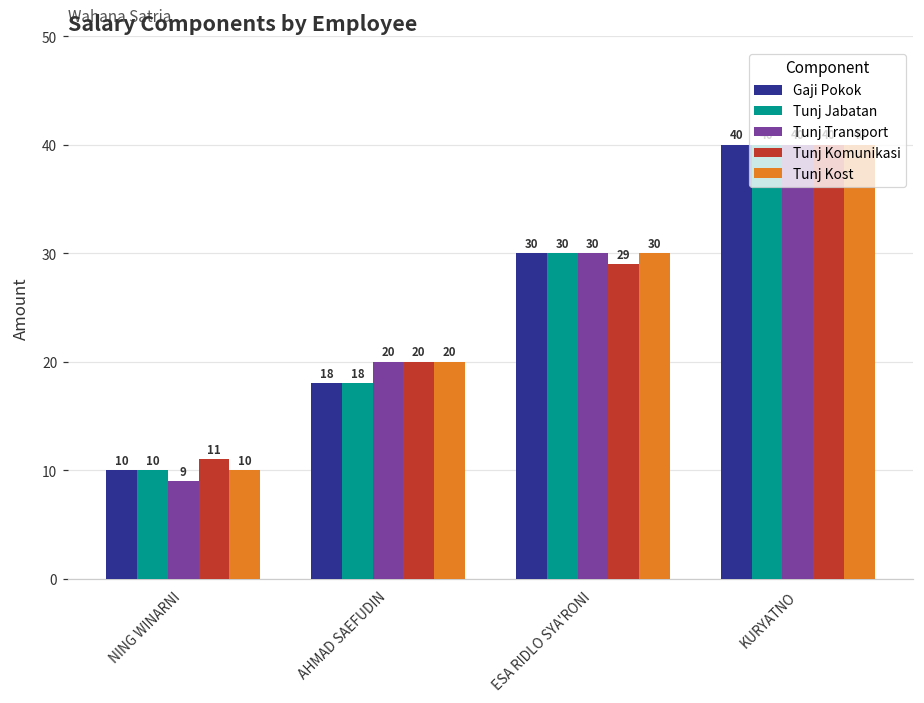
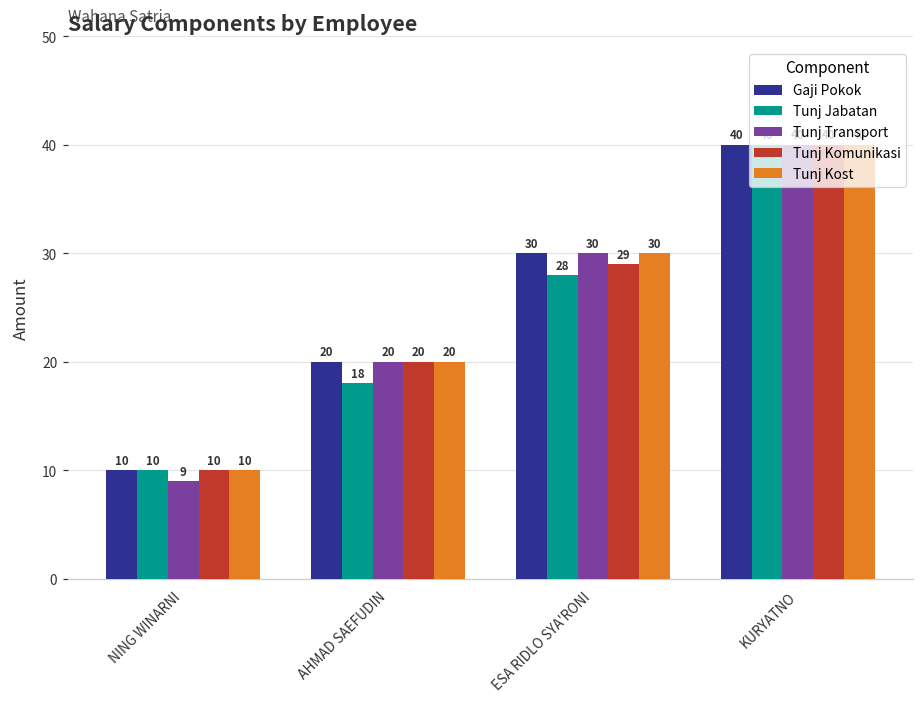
  {
    "Gaji Pokok": {
      "NING WINARNI": 10,
-     "AHMAD SAEFUDIN": 18,
+     "AHMAD SAEFUDIN": 20,
      "ESA RIDLO SYA'RONI": 30,
      "KURYATNO": 40
    },
    "Tunj Jabatan": {
      "NING WINARNI": 10,
      "AHMAD SAEFUDIN": 18,
-     "ESA RIDLO SYA'RONI": 30
+     "ESA RIDLO SYA'RONI": 28
    },
    "Tunj Transport": {
      "NING WINARNI": 9,
      "AHMAD SAEFUDIN": 20,
      "ESA RIDLO SYA'RONI": 30
    },
    "Tunj Komunikasi": {
-     "NING WINARNI": 11,
+     "NING WINARNI": 10,
      "AHMAD SAEFUDIN": 20,
      "ESA RIDLO SYA'RONI": 29
    },
    "Tunj Kost": {
      "NING WINARNI": 10,
      "AHMAD SAEFUDIN": 20,
      "ESA RIDLO SYA'RONI": 30
    }
  }
